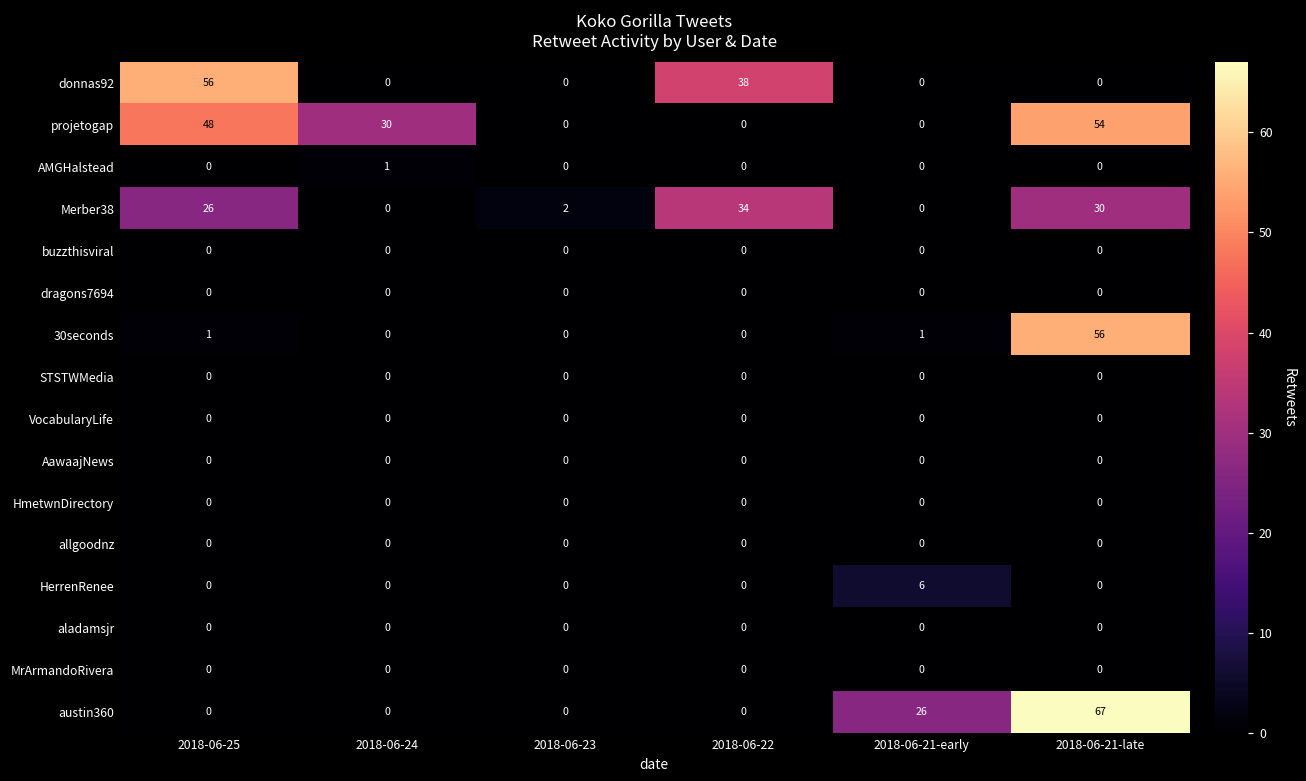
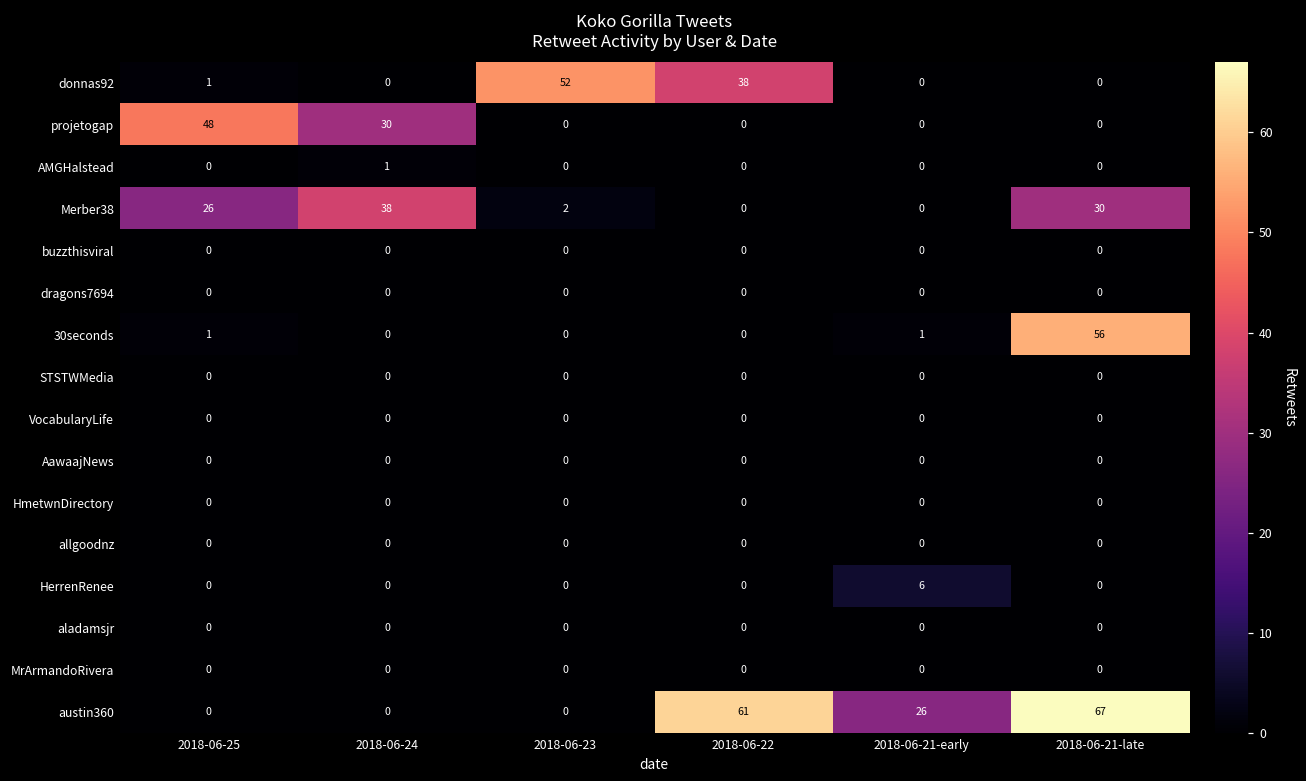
  {
    "donnas92": {
-     "2018-06-25": 56,
+     "2018-06-25": 1,
      "2018-06-24": 0,
-     "2018-06-23": 0,
+     "2018-06-23": 52,
      "2018-06-22": 38,
      "2018-06-21-early": 0,
      "2018-06-21-late": 0
    },
    "projetogap": {
      "2018-06-25": 48,
      "2018-06-24": 30,
      "2018-06-23": 0,
      "2018-06-22": 0,
      "2018-06-21-early": 0,
-     "2018-06-21-late": 54
+     "2018-06-21-late": 0
    },
    "AMGHalstead": {
      "2018-06-25": 0,
      "2018-06-24": 1,
      "2018-06-23": 0,
      "2018-06-22": 0,
      "2018-06-21-early": 0,
      "2018-06-21-late": 0
    },
    "Merber38": {
      "2018-06-25": 26,
-     "2018-06-24": 0,
+     "2018-06-24": 38,
      "2018-06-23": 2,
-     "2018-06-22": 34,
+     "2018-06-22": 0,
      "2018-06-21-early": 0,
      "2018-06-21-late": 30
    },
    "buzzthisviral": {
      "2018-06-25": 0,
      "2018-06-24": 0,
      "2018-06-23": 0,
      "2018-06-22": 0,
      "2018-06-21-early": 0,
      "2018-06-21-late": 0
    },
    "dragons7694": {
      "2018-06-25": 0,
      "2018-06-24": 0,
      "2018-06-23": 0,
      "2018-06-22": 0,
      "2018-06-21-early": 0,
      "2018-06-21-late": 0
    },
    "30seconds": {
      "2018-06-25": 1,
      "2018-06-24": 0,
      "2018-06-23": 0,
      "2018-06-22": 0,
      "2018-06-21-early": 1,
      "2018-06-21-late": 56
    },
    "STSTWMedia": {
      "2018-06-25": 0,
      "2018-06-24": 0,
      "2018-06-23": 0,
      "2018-06-22": 0,
      "2018-06-21-early": 0,
      "2018-06-21-late": 0
    },
    "VocabularyLife": {
      "2018-06-25": 0,
      "2018-06-24": 0,
      "2018-06-23": 0,
      "2018-06-22": 0,
      "2018-06-21-early": 0,
      "2018-06-21-late": 0
    },
    "AawaajNews": {
      "2018-06-25": 0,
      "2018-06-24": 0,
      "2018-06-23": 0,
      "2018-06-22": 0,
      "2018-06-21-early": 0,
      "2018-06-21-late": 0
    },
    "HmetwnDirectory": {
      "2018-06-25": 0,
      "2018-06-24": 0,
      "2018-06-23": 0,
      "2018-06-22": 0,
      "2018-06-21-early": 0,
      "2018-06-21-late": 0
    },
    "allgoodnz": {
      "2018-06-25": 0,
      "2018-06-24": 0,
      "2018-06-23": 0,
      "2018-06-22": 0,
      "2018-06-21-early": 0,
      "2018-06-21-late": 0
    },
    "HerrenRenee": {
      "2018-06-25": 0,
      "2018-06-24": 0,
      "2018-06-23": 0,
      "2018-06-22": 0,
      "2018-06-21-early": 6,
      "2018-06-21-late": 0
    },
    "aladamsjr": {
      "2018-06-25": 0,
      "2018-06-24": 0,
      "2018-06-23": 0,
      "2018-06-22": 0,
      "2018-06-21-early": 0,
      "2018-06-21-late": 0
    },
    "MrArmandoRivera": {
      "2018-06-25": 0,
      "2018-06-24": 0,
      "2018-06-23": 0,
      "2018-06-22": 0,
      "2018-06-21-early": 0,
      "2018-06-21-late": 0
    },
    "austin360": {
      "2018-06-25": 0,
      "2018-06-24": 0,
      "2018-06-23": 0,
-     "2018-06-22": 0,
+     "2018-06-22": 61,
      "2018-06-21-early": 26,
      "2018-06-21-late": 67
    }
  }
